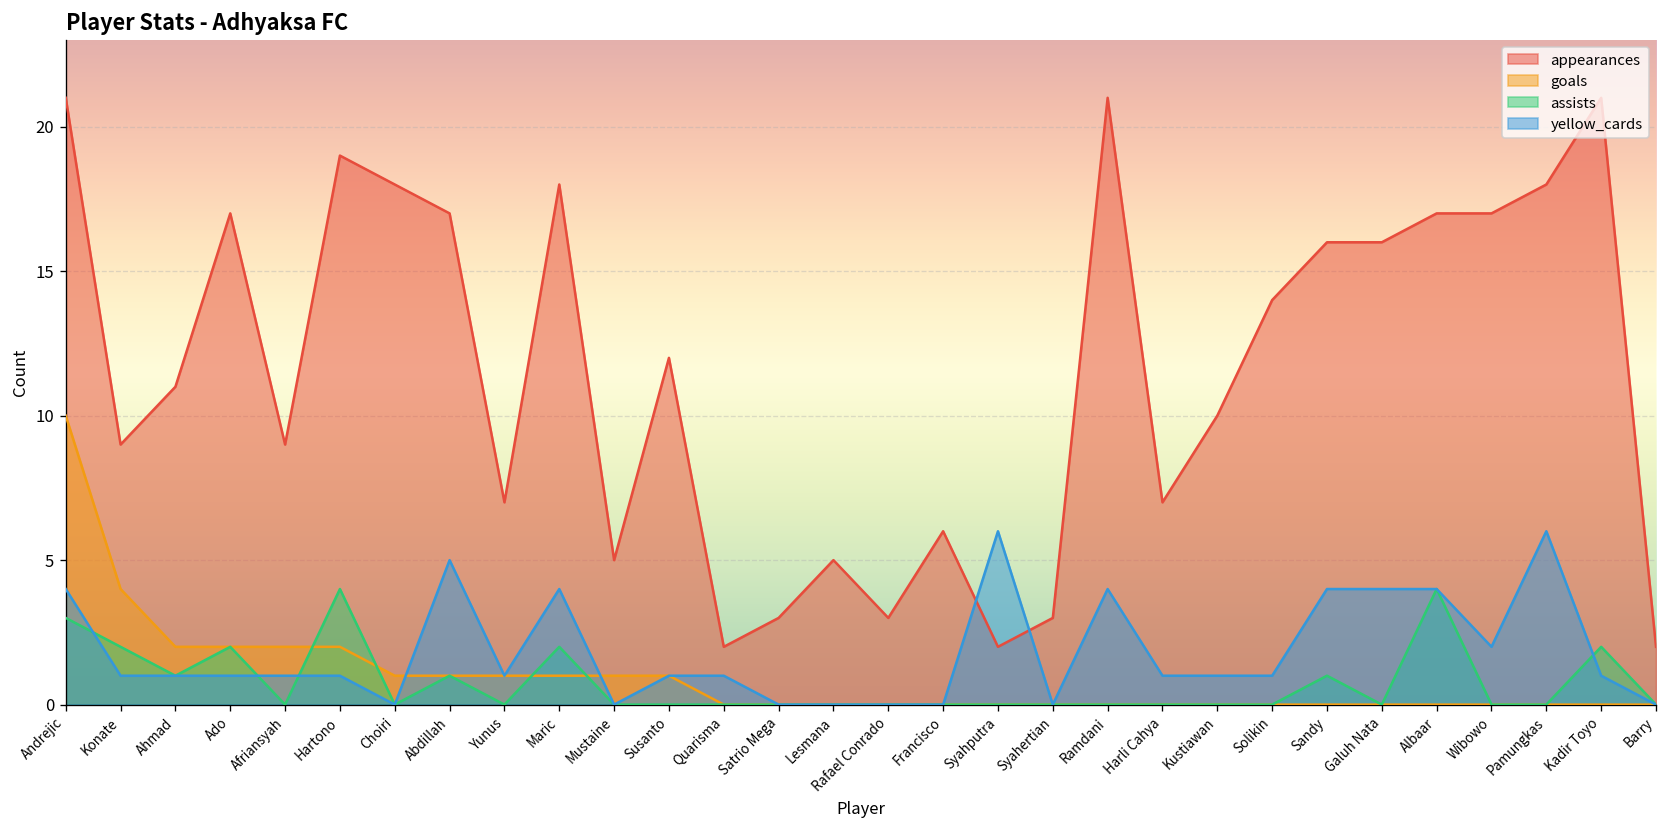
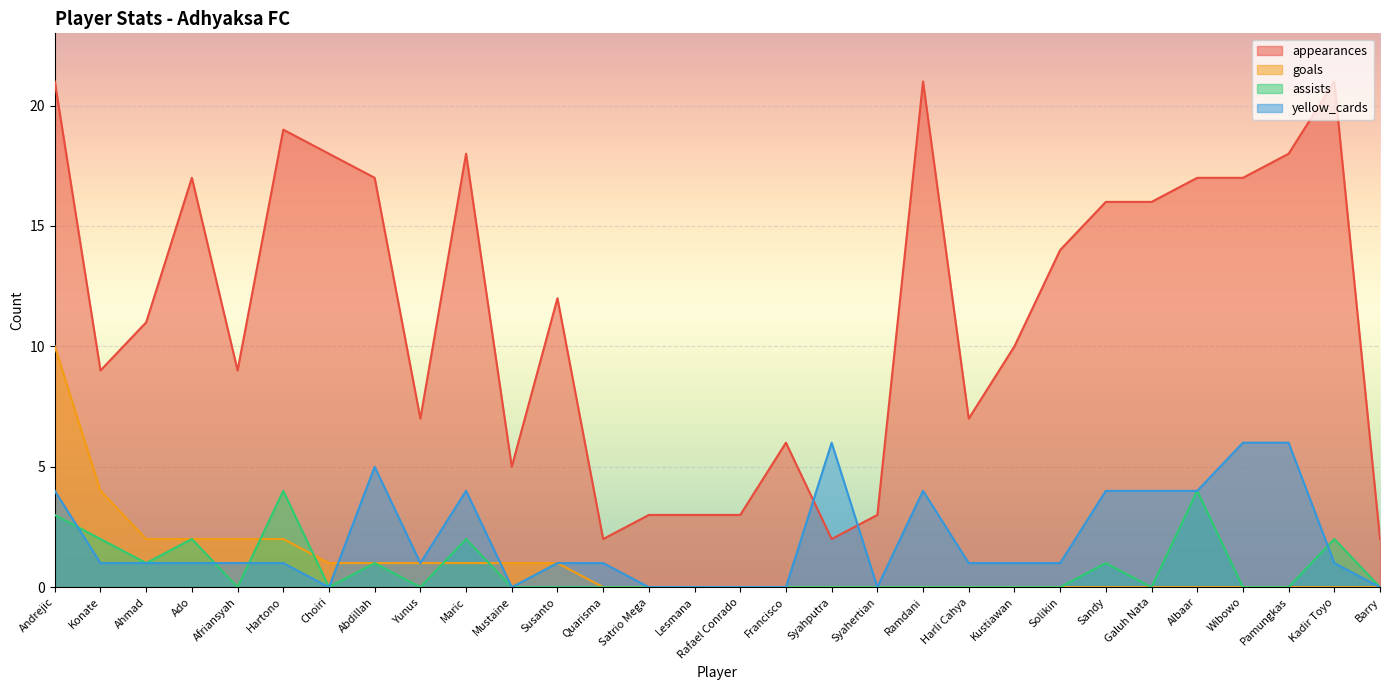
  {
    "appearances": {
      "Andrejic": 21,
      "Konate": 9,
      "Ahmad": 11,
      "Ado": 17,
      "Afriansyah": 9,
      "Hartono": 19,
      "Choiri": 18,
      "Abdillah": 17,
      "Yunus": 7,
      "Maric": 18,
      "Mustaine": 5,
      "Susanto": 12,
      "Quarisma": 2,
      "Satrio Mega": 3,
-     "Lesmana": 5,
+     "Lesmana": 3,
      "Rafael Conrado": 3,
      "Francisco": 6,
      "Syahputra": 2,
      "Syahertian": 3,
      "Ramdani": 21,
      "Harli Cahya": 7,
      "Kustiawan": 10,
      "Solikin": 14,
      "Sandy": 16,
      "Galuh Nata": 16,
      "Albaar": 17,
      "Wibowo": 17,
      "Pamungkas": 18,
      "Barry": 2
    },
    "goals": {
      "Andrejic": 10,
      "Konate": 4,
      "Ahmad": 2,
      "Afriansyah": 2,
      "Hartono": 2,
      "Choiri": 1,
      "Maric": 1,
      "Mustaine": 1,
      "Sandy": 0,
      "Albaar": 0,
      "Kadir Toyo": 0
    },
    "assists": {
      "Andrejic": 3,
      "Konate": 2,
      "Afriansyah": 0,
      "Hartono": 4,
      "Yunus": 0,
      "Maric": 2,
      "Susanto": 0,
      "Sandy": 1,
      "Kadir Toyo": 2
    },
    "yellow_cards": {
      "Andrejic": 4,
      "Konate": 1,
      "Ado": 1,
      "Afriansyah": 1,
      "Hartono": 1,
      "Abdillah": 5,
      "Maric": 4,
      "Quarisma": 1,
      "Syahputra": 6,
      "Ramdani": 4,
      "Harli Cahya": 1,
      "Kustiawan": 1,
      "Solikin": 1,
      "Sandy": 4,
      "Galuh Nata": 4,
-     "Wibowo": 2,
+     "Wibowo": 6,
      "Pamungkas": 6,
      "Kadir Toyo": 1
    }
  }
